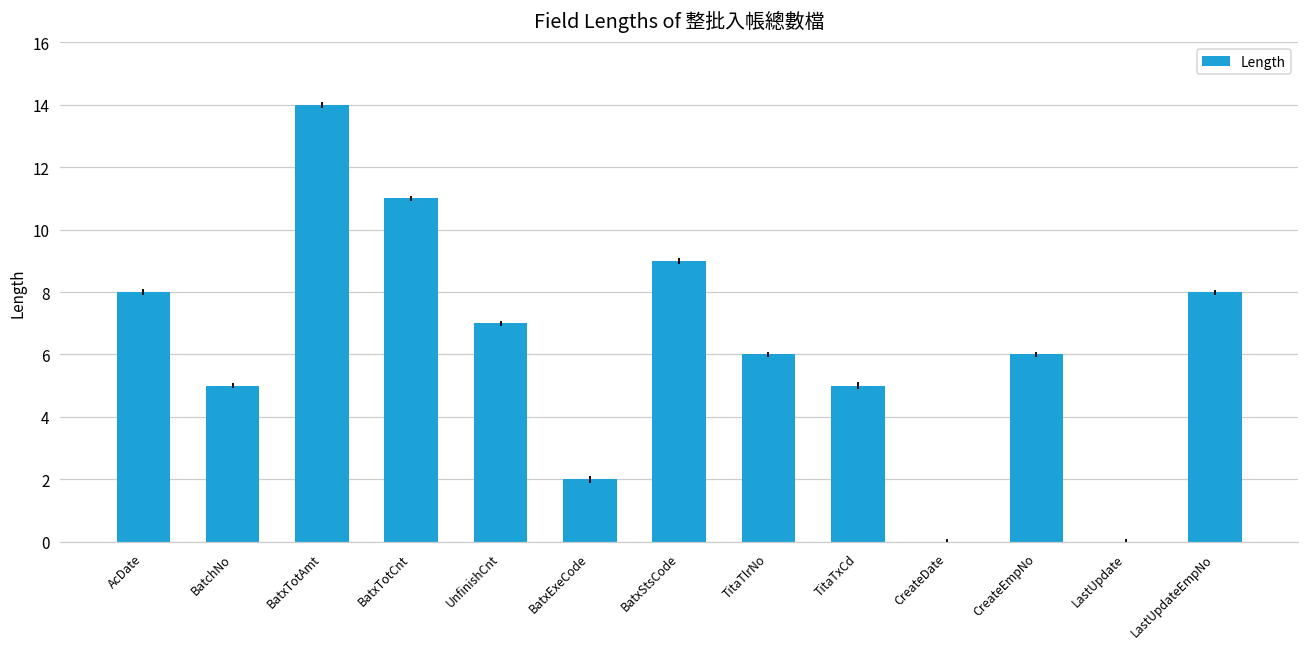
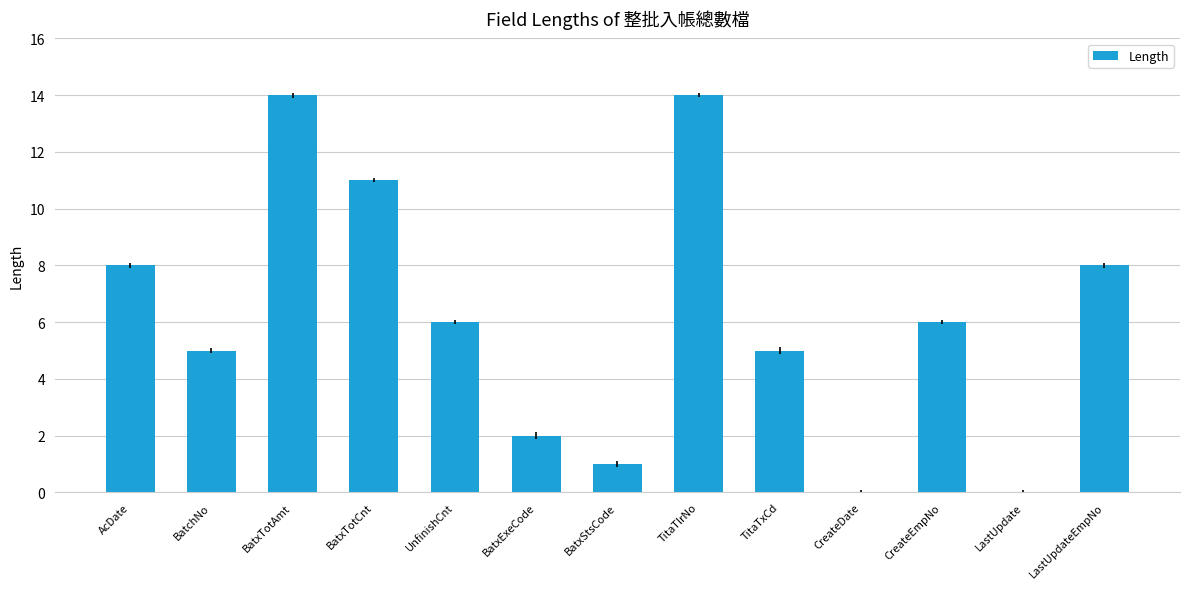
  {
    "AcDate": 8,
    "BatchNo": 5,
    "BatxTotAmt": 14,
    "BatxTotCnt": 11,
-   "UnfinishCnt": 7,
+   "UnfinishCnt": 6,
    "BatxExeCode": 2,
-   "BatxStsCode": 9,
-   "TitaTlrNo": 6,
+   "BatxStsCode": 1,
+   "TitaTlrNo": 14,
    "TitaTxCd": 5,
    "CreateDate": 0,
    "CreateEmpNo": 6,
    "LastUpdate": 0,
    "LastUpdateEmpNo": 8
  }
